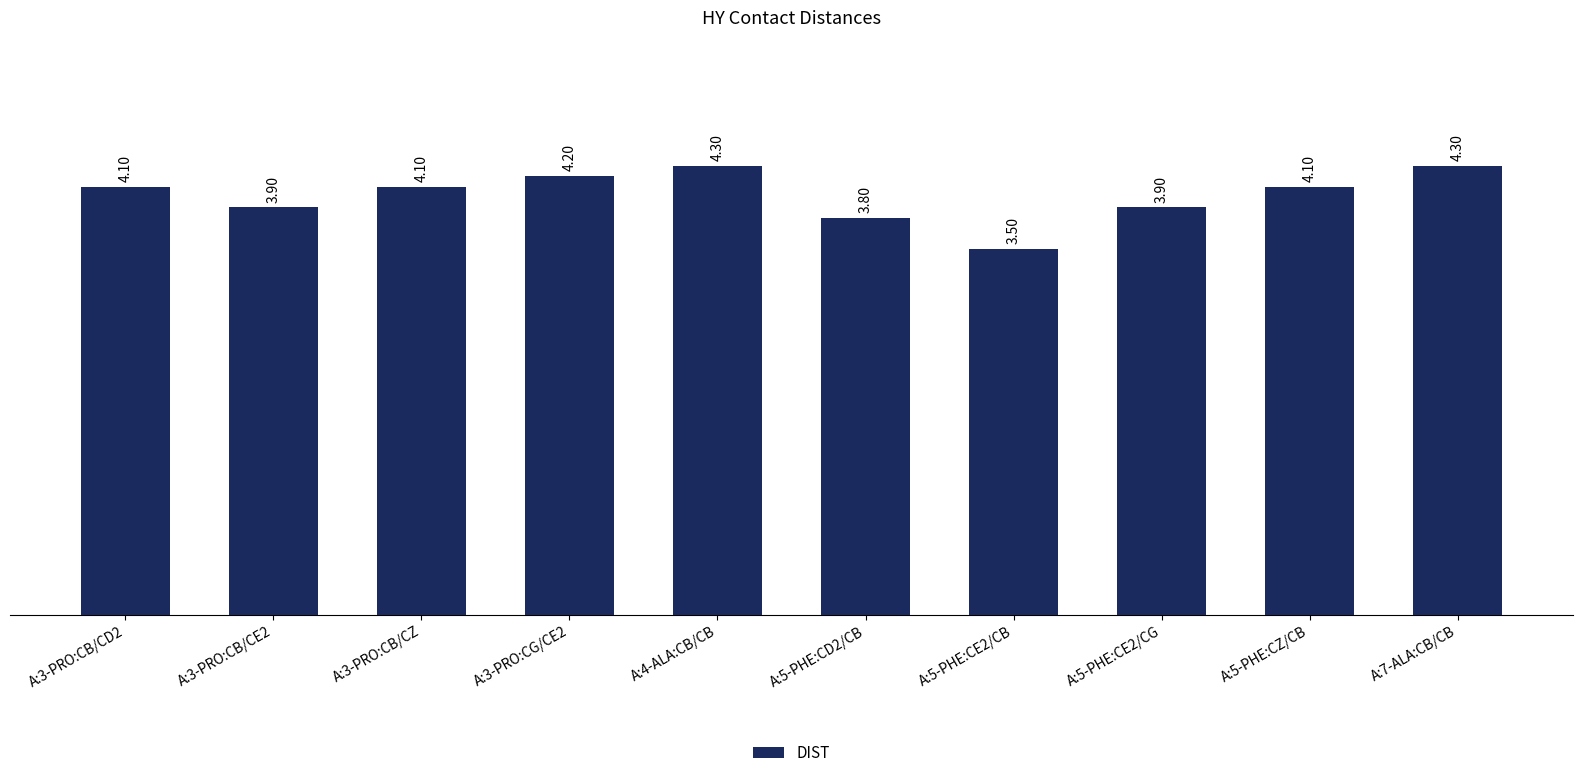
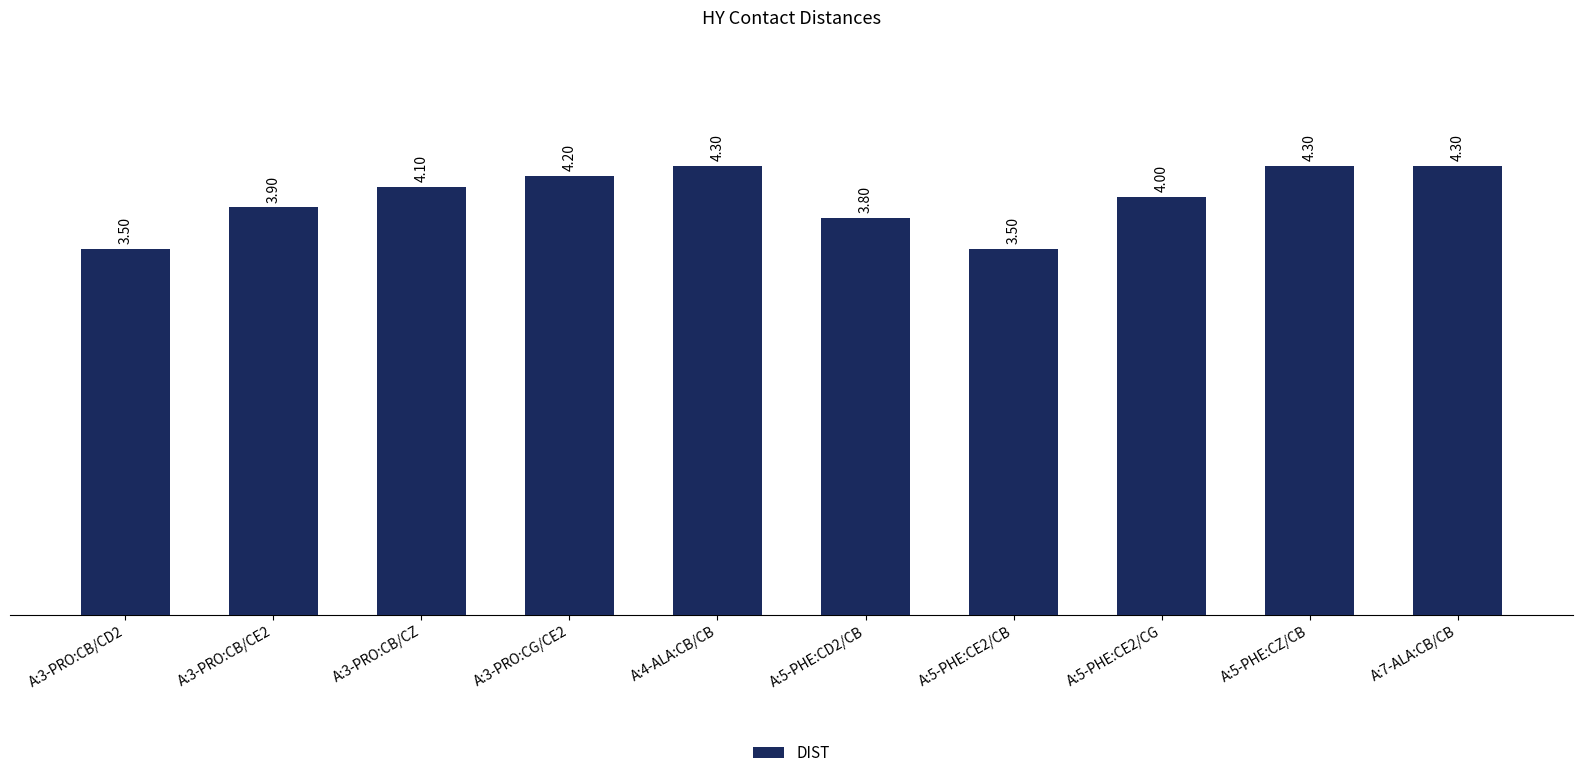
  {
-   "A:3-PRO:CB/CD2": 4.10,
+   "A:3-PRO:CB/CD2": 3.50,
    "A:3-PRO:CB/CE2": 3.90,
    "A:3-PRO:CB/CZ": 4.10,
    "A:3-PRO:CG/CE2": 4.20,
    "A:4-ALA:CB/CB": 4.30,
    "A:5-PHE:CD2/CB": 3.80,
    "A:5-PHE:CE2/CB": 3.50,
-   "A:5-PHE:CE2/CG": 3.90,
-   "A:5-PHE:CZ/CB": 4.10,
+   "A:5-PHE:CE2/CG": 4.00,
+   "A:5-PHE:CZ/CB": 4.30,
    "A:7-ALA:CB/CB": 4.30
  }
